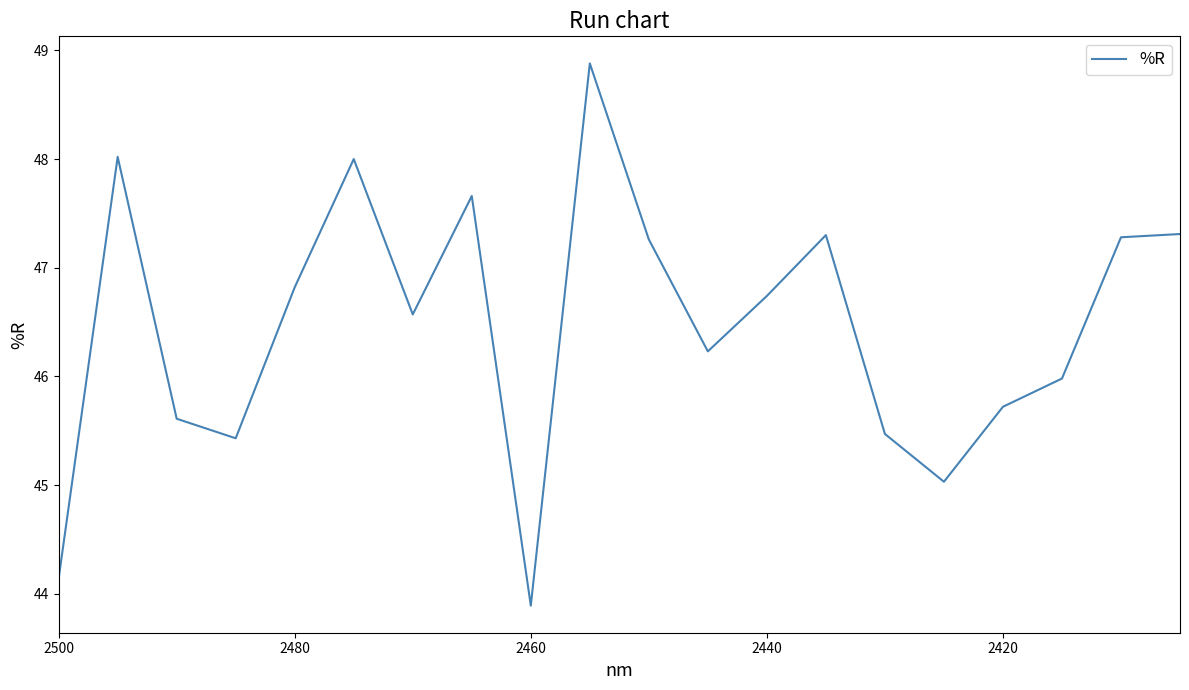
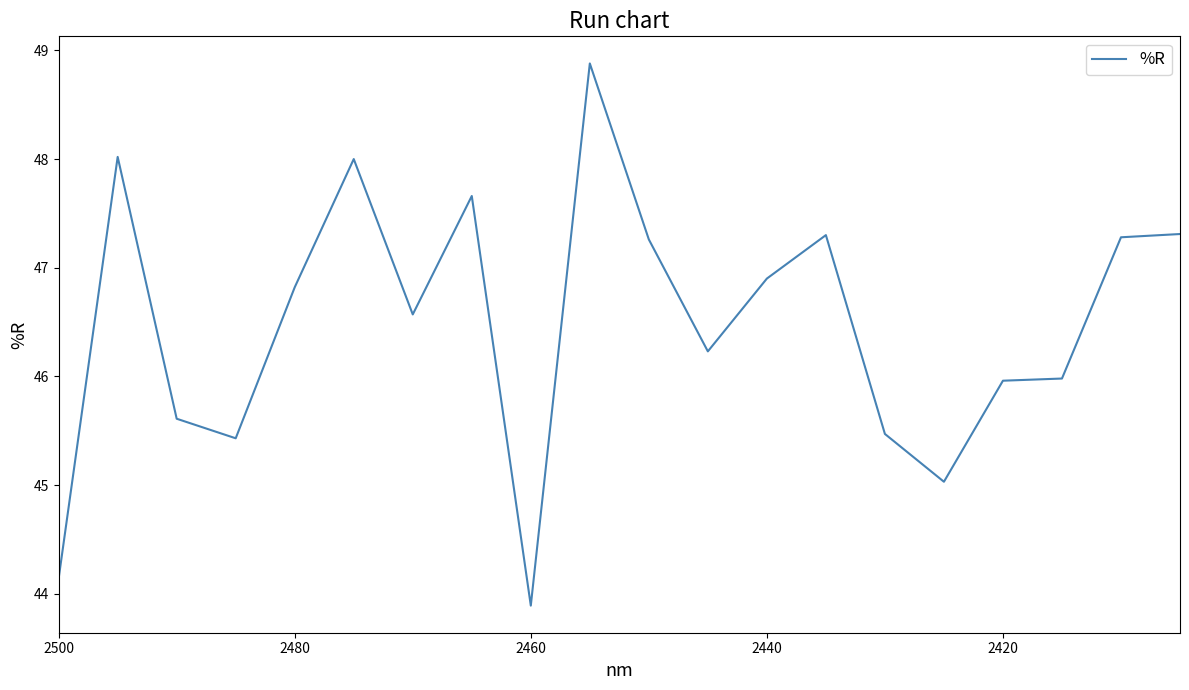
  {
    "2500": 44.14,
    "2480": 46.82,
    "2460": 43.89,
-   "2440": 46.74,
-   "2420": 45.72
+   "2440": 46.90,
+   "2420": 45.96
  }
